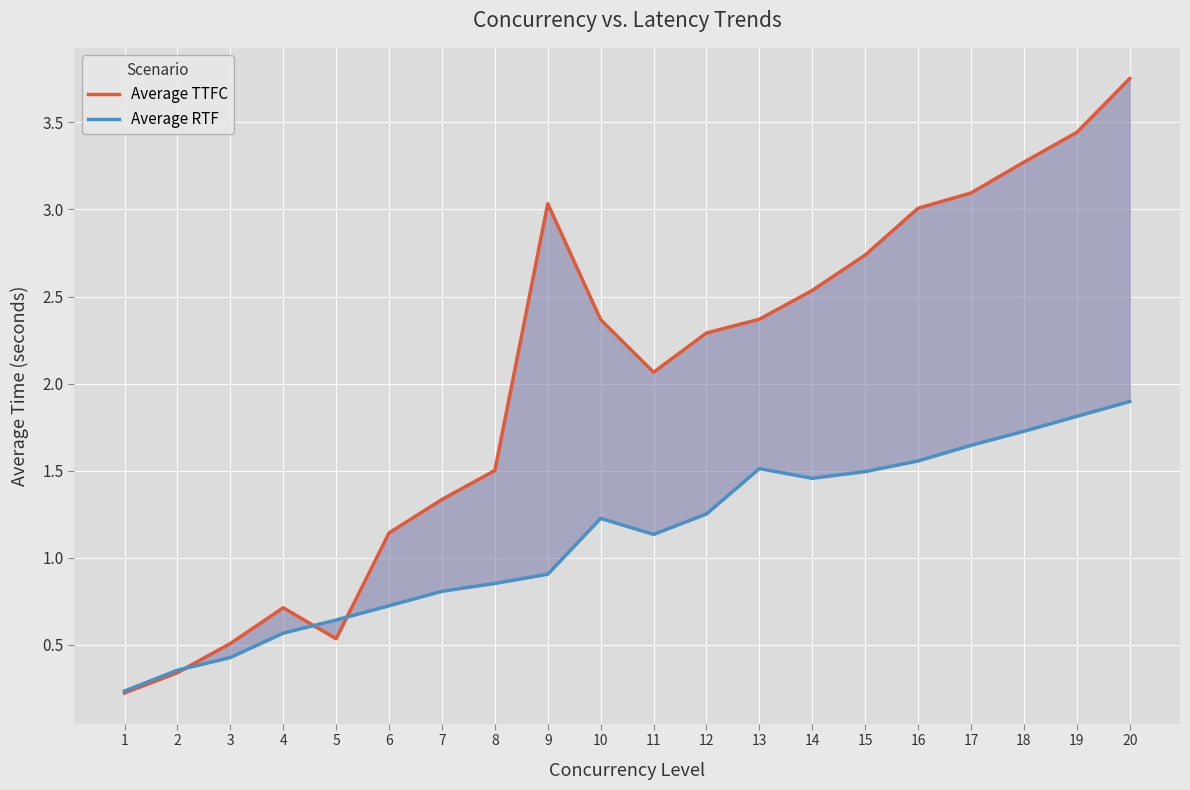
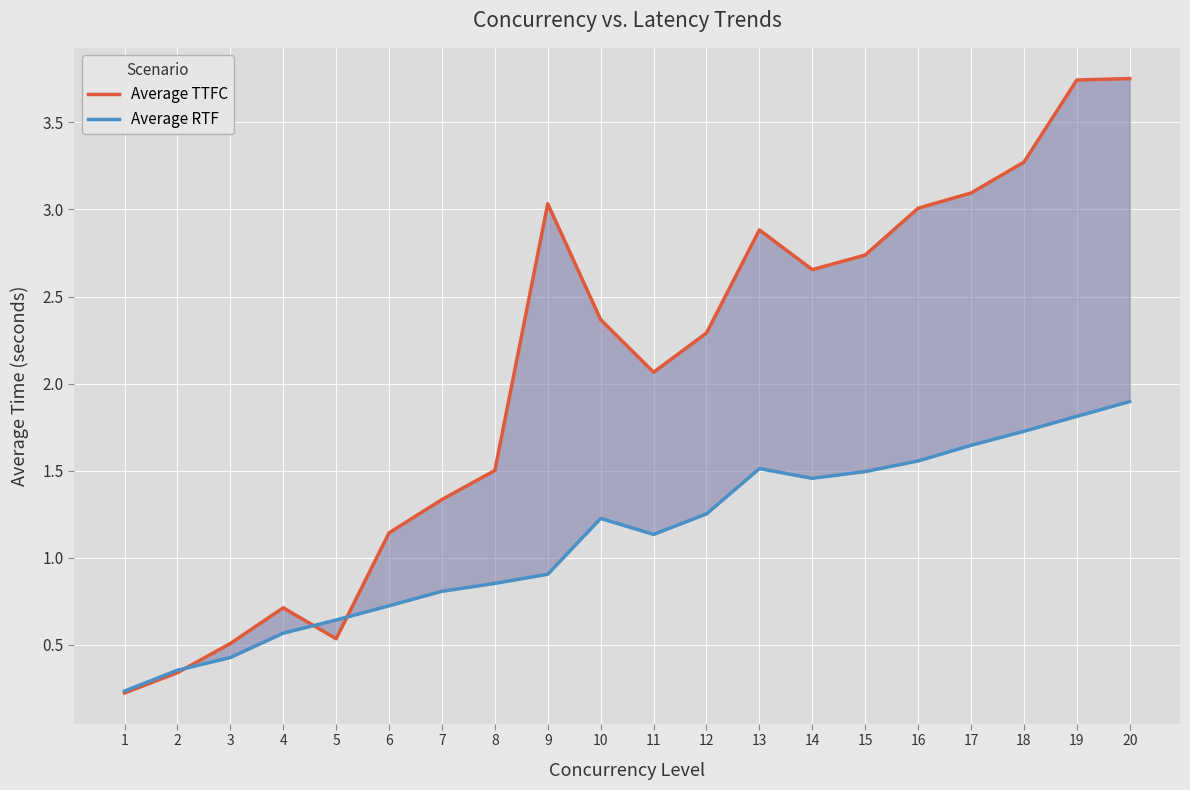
  {
    "Average TTFC": {
      "5": 0.54,
-     "13": 2.37,
-     "14": 2.54,
-     "19": 3.44
+     "13": 2.88,
+     "14": 2.65,
+     "19": 3.74
    }
  }
